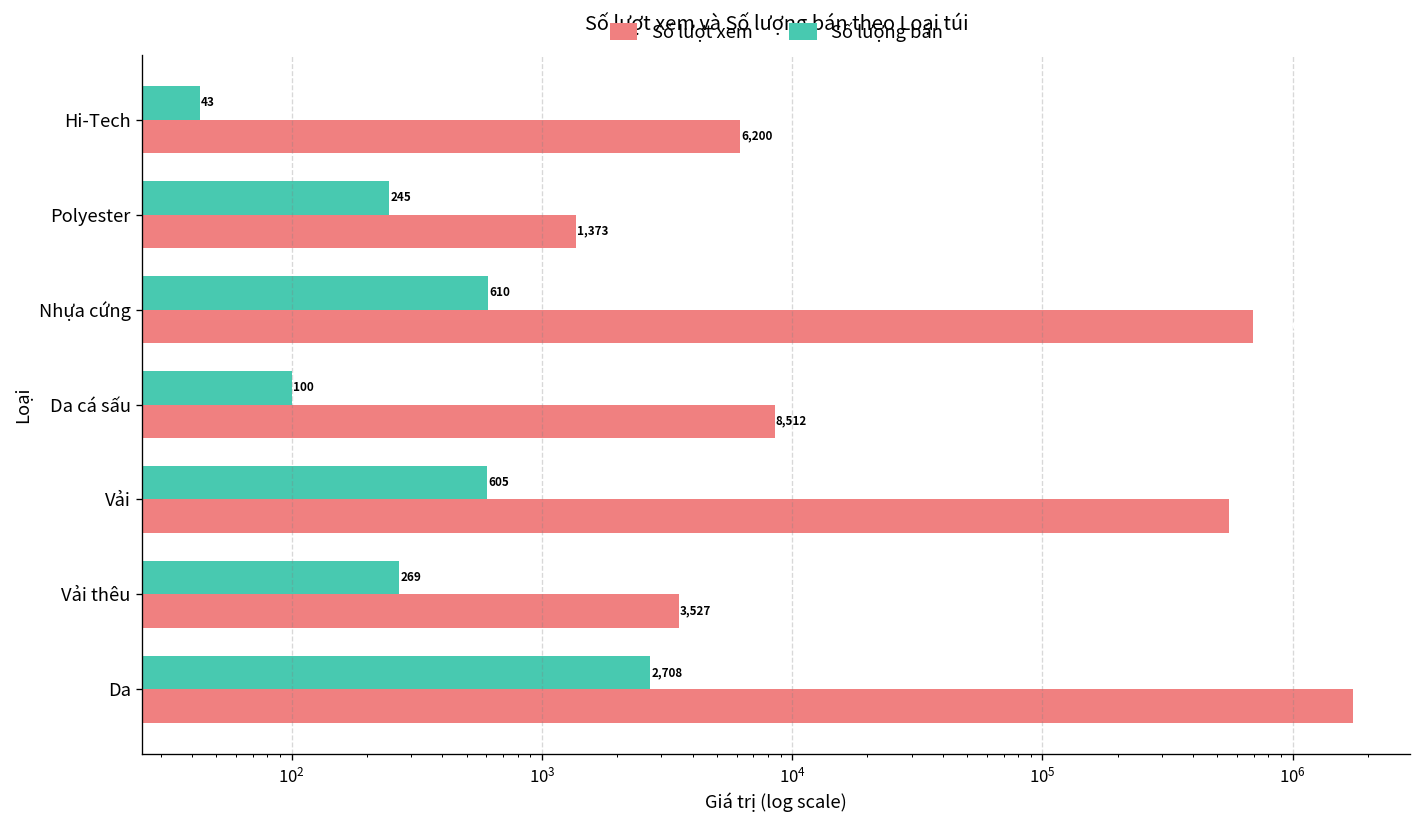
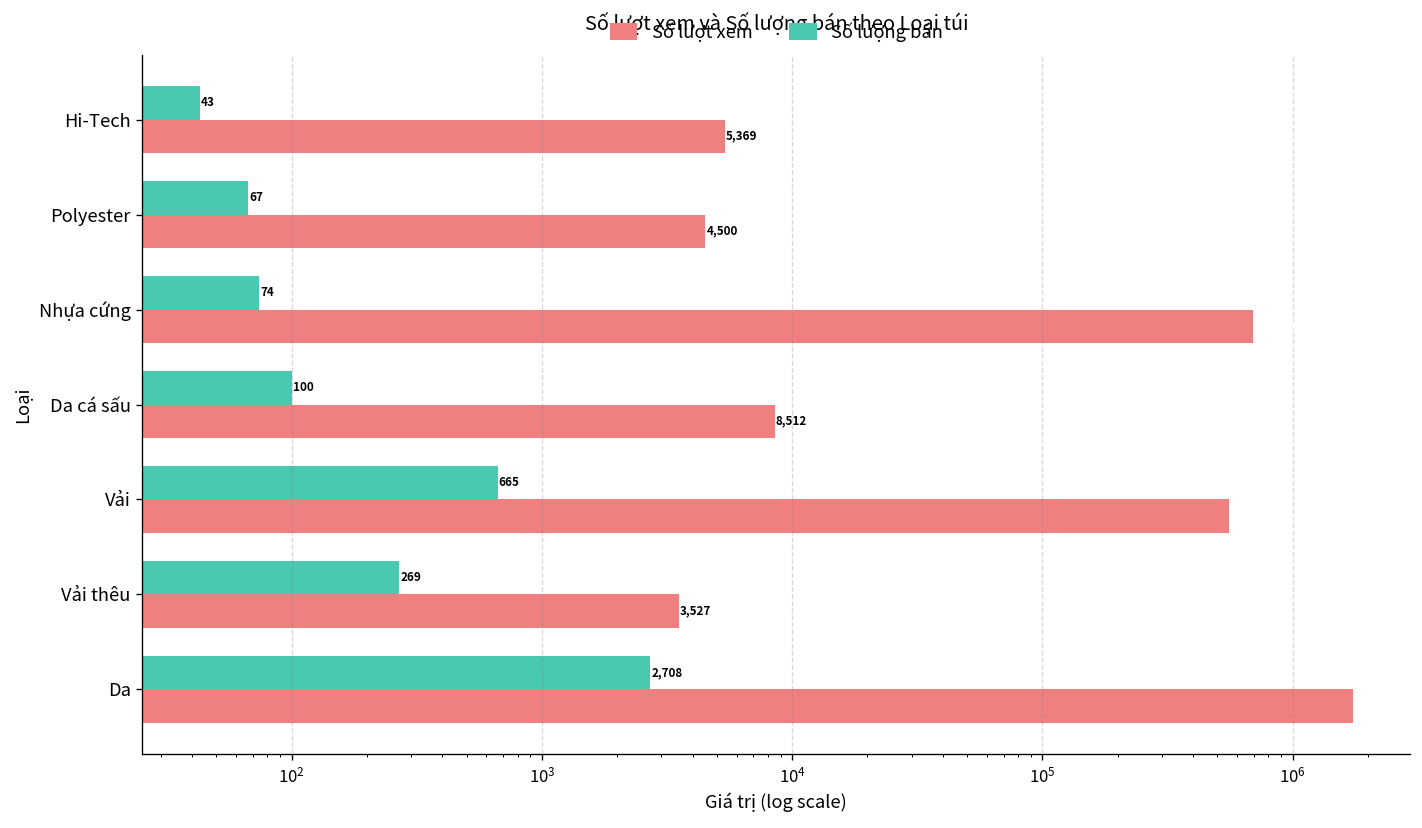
  {
    "Số lượt xem": {
-     "Hi-Tech": "6,200",
-     "Polyester": "1,373",
+     "Hi-Tech": "5,369",
+     "Polyester": "4,500",
      "Da cá sấu": "8,512",
      "Vải thêu": "3,527"
    },
    "Số lượng bán": {
      "Hi-Tech": "43",
-     "Polyester": "245",
-     "Nhựa cứng": "610",
+     "Polyester": "67",
+     "Nhựa cứng": "74",
      "Da cá sấu": "100",
-     "Vải": "605",
+     "Vải": "665",
      "Vải thêu": "269",
      "Da": "2,708"
    }
  }
